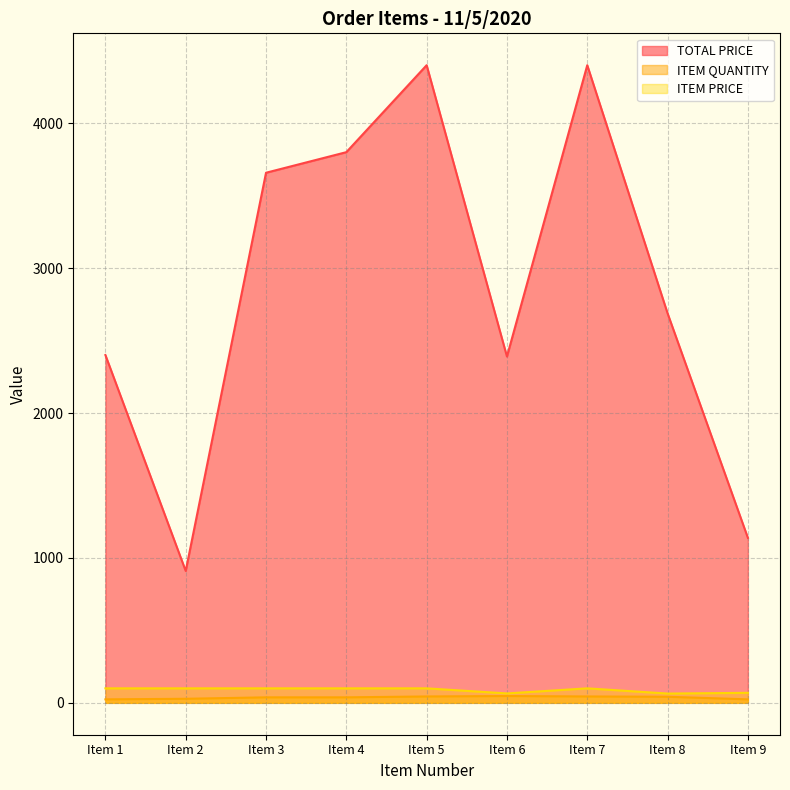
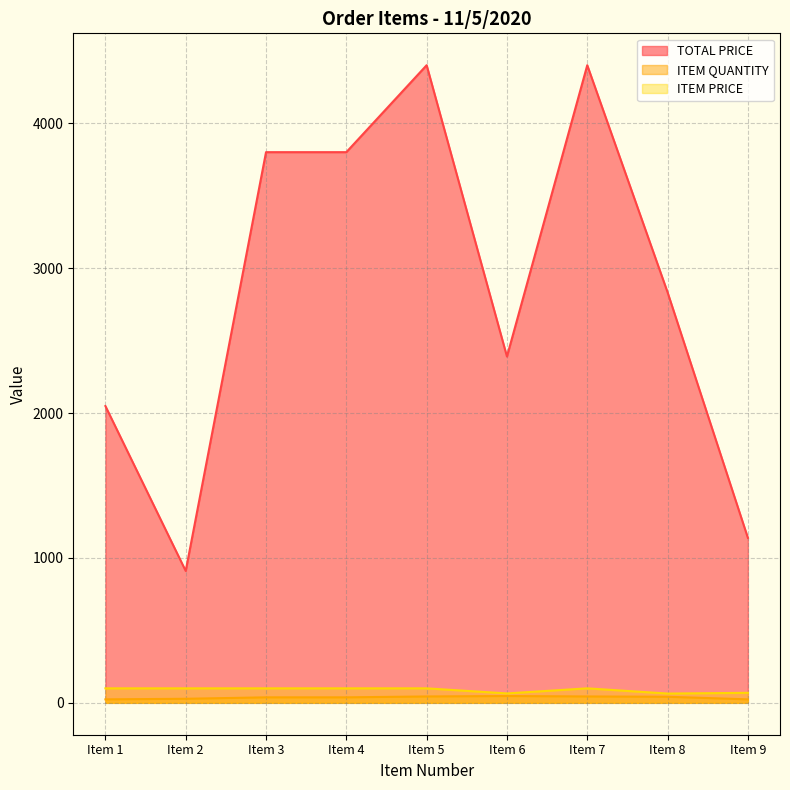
  {
    "TOTAL PRICE": {
-     "Item 1": 2400,
+     "Item 1": 2050,
      "Item 2": 910,
-     "Item 3": 3660,
+     "Item 3": 3800,
      "Item 4": 3800,
      "Item 5": 4400,
      "Item 6": 2390,
      "Item 7": 4400,
-     "Item 8": 2690,
+     "Item 8": 2830,
      "Item 9": 1140
    }
  }
